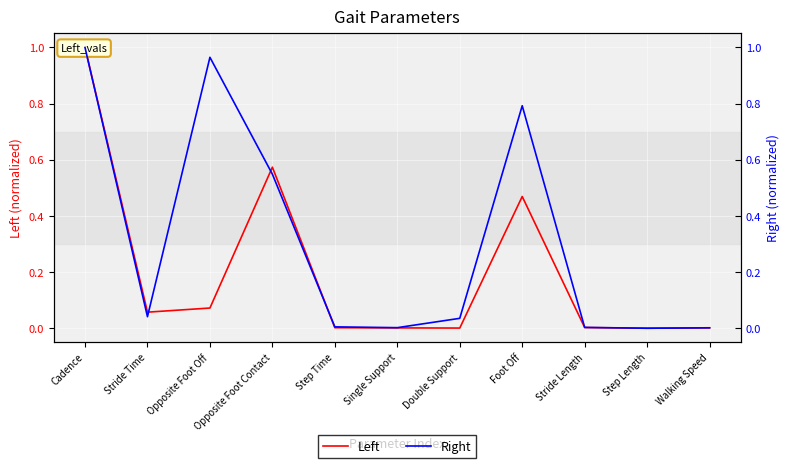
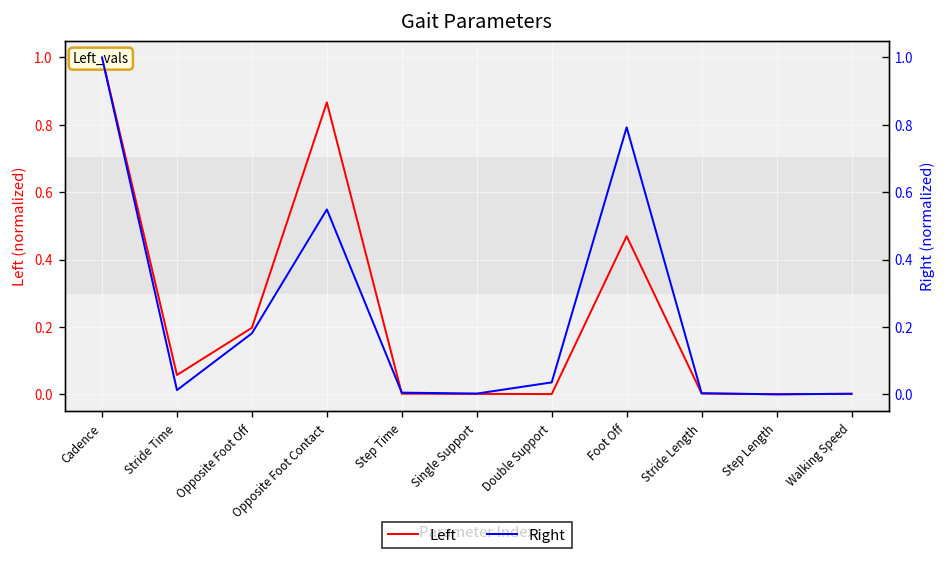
  {
    "Left": {
      "Stride Time": 0.06,
-     "Opposite Foot Off": 0.07,
-     "Opposite Foot Contact": 0.57,
+     "Opposite Foot Off": 0.20,
+     "Opposite Foot Contact": 0.87,
      "Step Time": 0.00,
      "Single Support": 0.00,
      "Double Support": 0.00,
      "Foot Off": 0.47,
      "Stride Length": 0.00,
      "Step Length": 0.00,
      "Walking Speed": 0.00
    },
    "Right": {
-     "Stride Time": 0.04,
-     "Opposite Foot Off": 0.97,
+     "Stride Time": 0.01,
+     "Opposite Foot Off": 0.18,
      "Opposite Foot Contact": 0.55,
      "Step Time": 0.00,
      "Single Support": 0.00,
      "Double Support": 0.04,
      "Foot Off": 0.79,
      "Stride Length": 0.00,
      "Step Length": 0.00,
      "Walking Speed": 0.00
    }
  }
